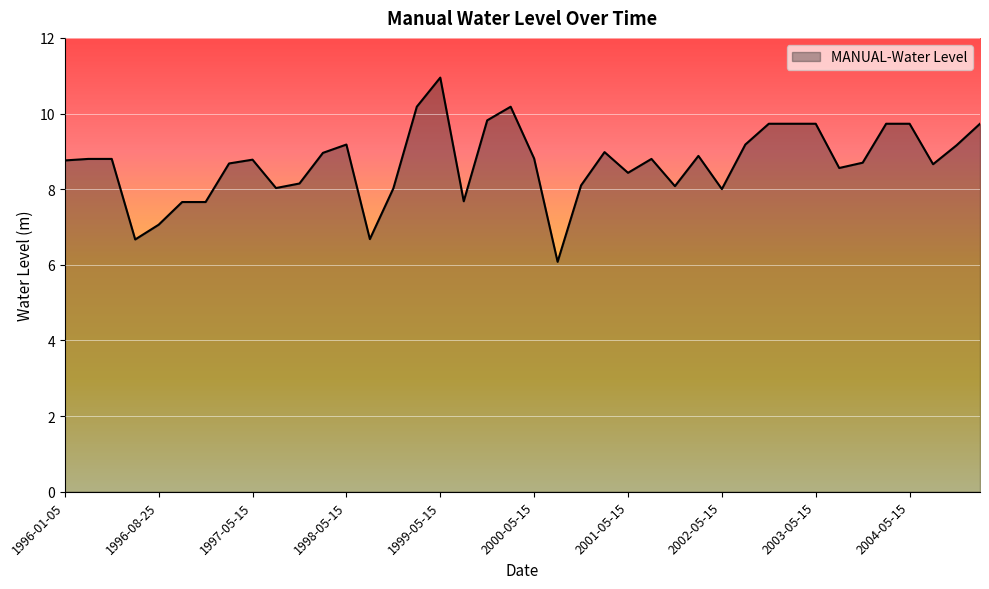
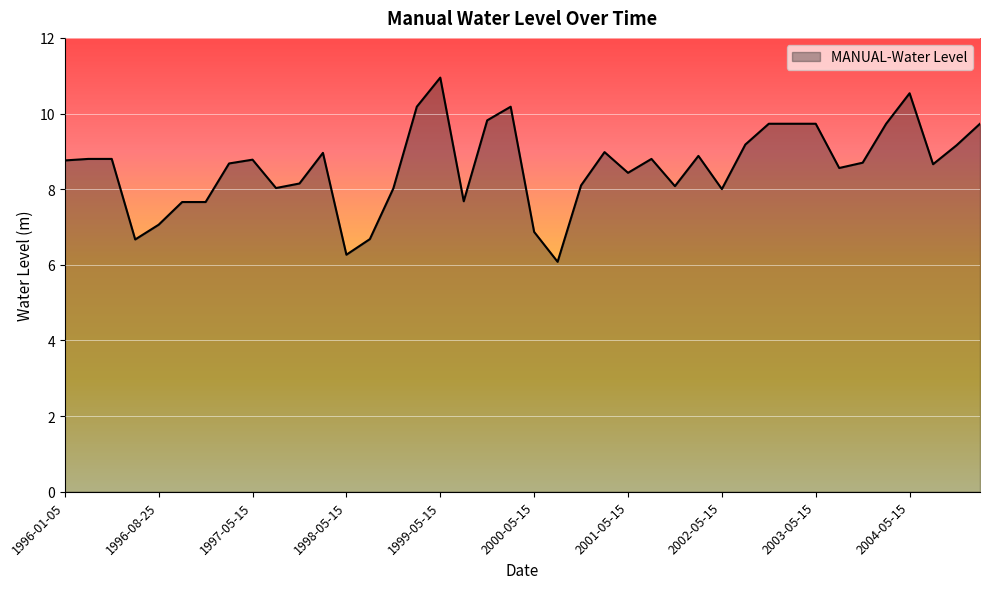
  {
    "1996-01-05": 8.8,
    "1996-08-25": 7.1,
    "1997-05-15": 8.8,
-   "1998-05-15": 9.2,
+   "1998-05-15": 6.3,
    "1999-05-15": 10.9,
-   "2000-05-15": 8.8,
+   "2000-05-15": 6.9,
    "2001-05-15": 8.4,
    "2002-05-15": 8.0,
    "2003-05-15": 9.7,
-   "2004-05-15": 9.7
+   "2004-05-15": 10.5
  }
